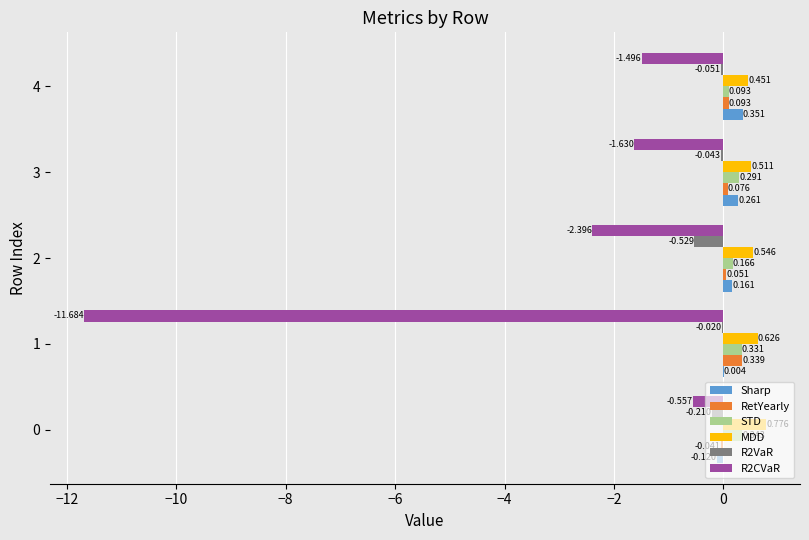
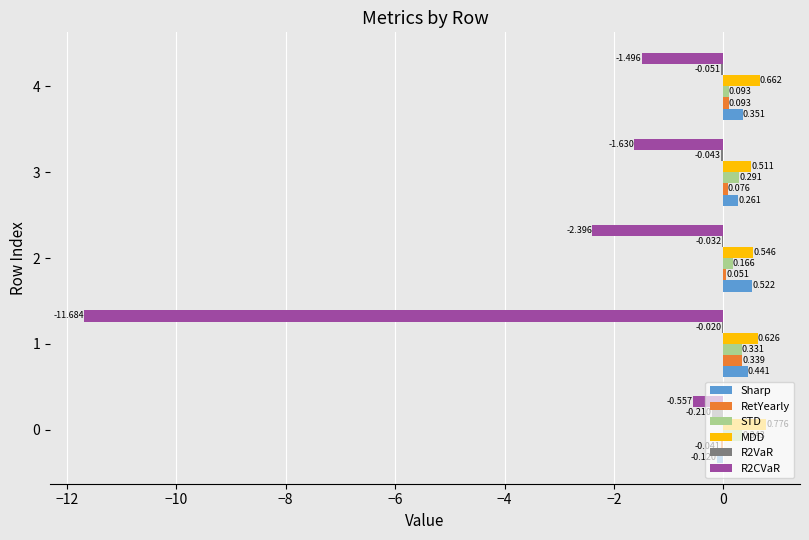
  {
    "Sharp": {
      "4": 0.351,
      "3": 0.261,
-     "2": 0.161,
-     "1": 0.004
+     "2": 0.522,
+     "1": 0.441
    },
    "RetYearly": {
      "4": 0.093,
      "3": 0.076,
      "2": 0.051,
      "1": 0.339
    },
    "STD": {
      "4": 0.093,
      "3": 0.291,
      "2": 0.166,
      "1": 0.331
    },
    "MDD": {
-     "4": 0.451,
+     "4": 0.662,
      "3": 0.511,
      "2": 0.546,
      "1": 0.626
    },
    "R2VaR": {
      "4": -0.051,
      "3": -0.043,
-     "2": -0.529,
+     "2": -0.032,
      "1": -0.020
    },
    "R2CVaR": {
      "4": -1.496,
      "3": -1.630,
      "2": -2.396,
      "1": -11.684,
      "0": -0.557
    }
  }
